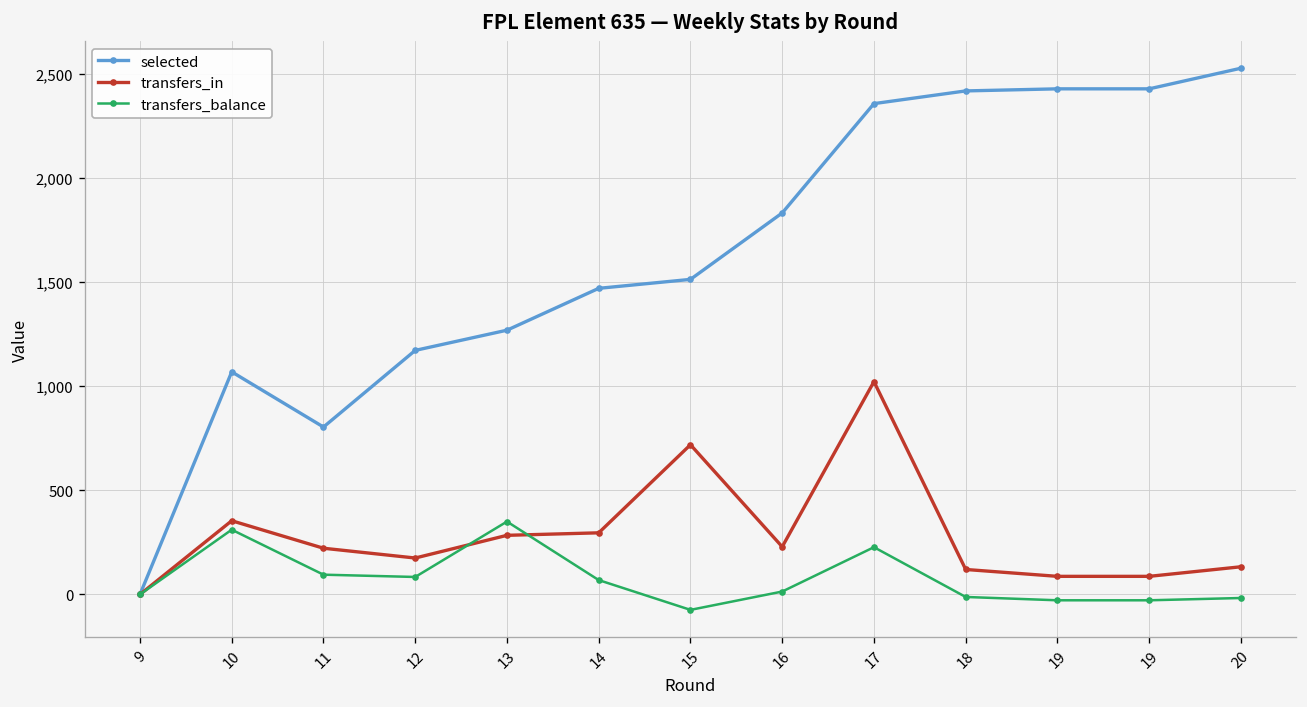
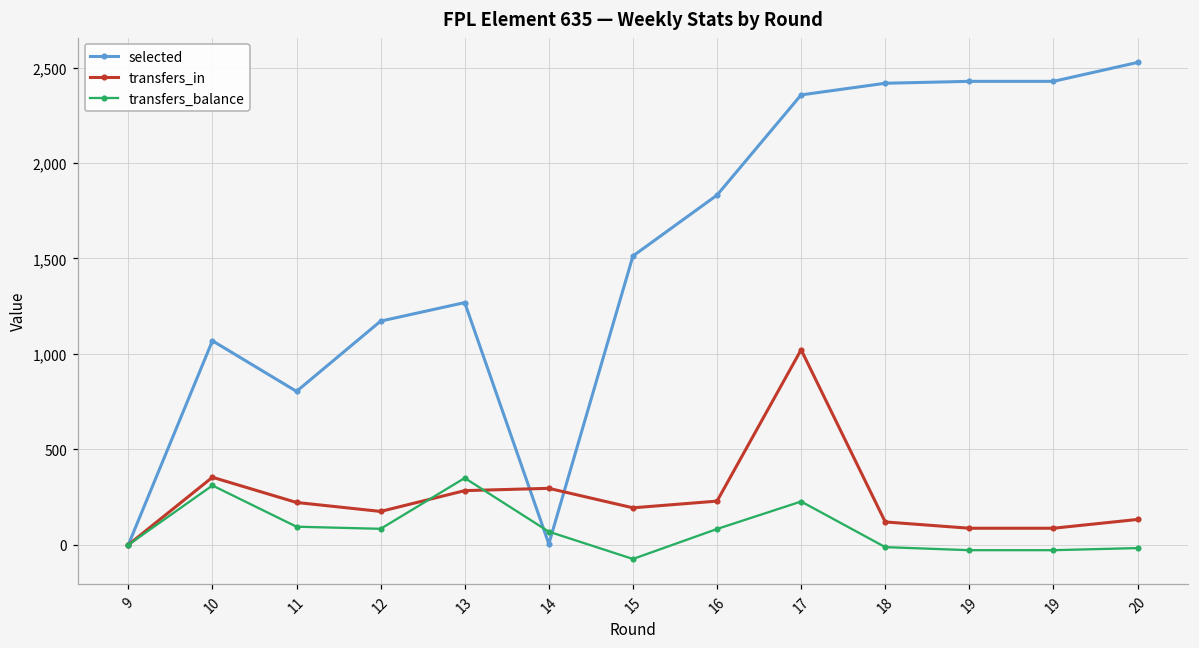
  {
    "selected": {
      "10": "1,070",
      "11": "800",
      "12": "1,170",
      "13": "1,270",
-     "14": "1,470",
+     "14": "10",
      "15": "1,510",
      "16": "1,830",
      "17": "2,360",
      "18": "2,420",
      "20": "2,530"
    },
    "transfers_in": {
      "10": "350",
      "11": "220",
      "12": "180",
      "13": "280",
      "14": "300",
-     "15": "720",
+     "15": "190",
      "16": "230",
      "17": "1,020",
      "18": "120",
      "20": "130"
    },
    "transfers_balance": {
      "10": "310",
      "11": "100",
      "12": "80",
      "13": "350",
      "14": "70",
      "15": "-70",
-     "16": "10",
+     "16": "80",
      "17": "230",
      "18": "-10",
      "20": "-20"
    }
  }
